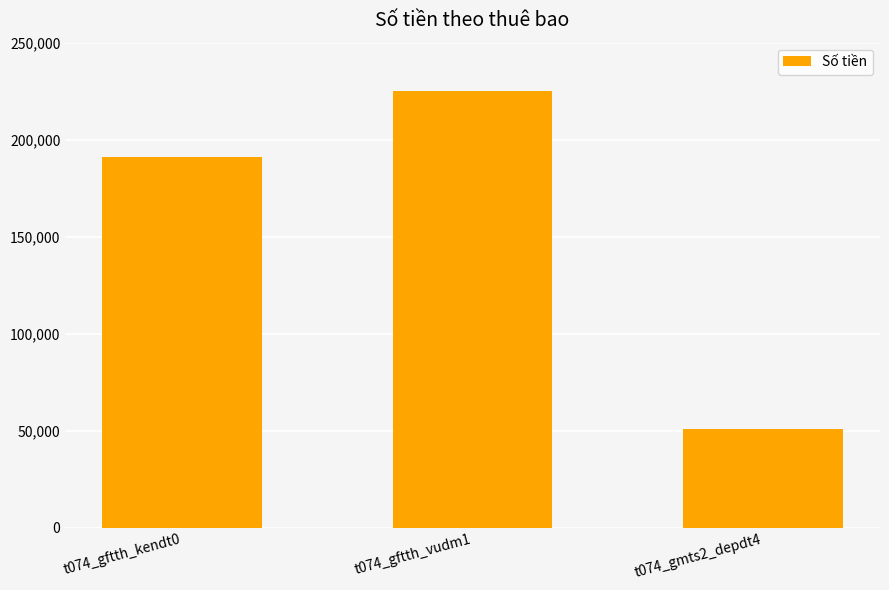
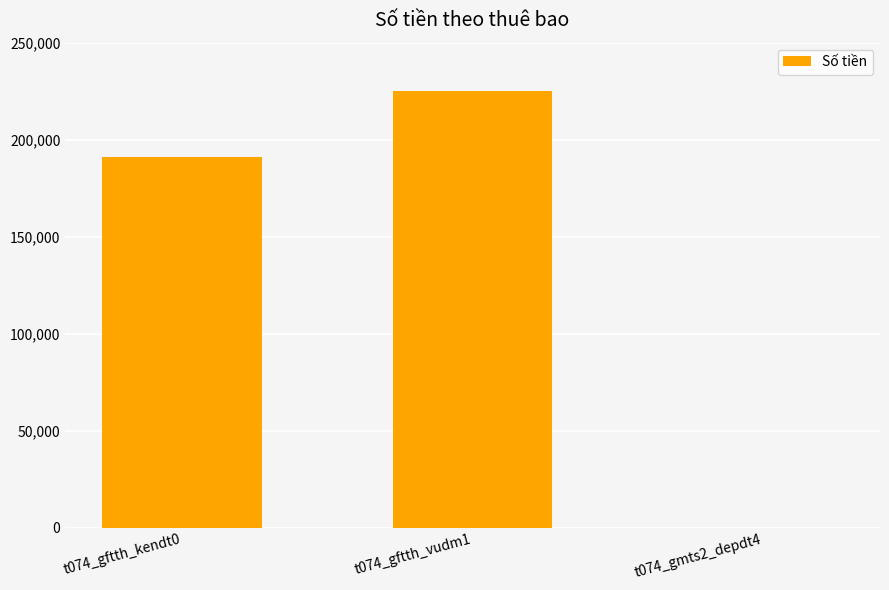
  {
    "t074_gftth_kendt0": "191,000",
    "t074_gftth_vudm1": "225,000",
-   "t074_gmts2_depdt4": "51,000"
+   "t074_gmts2_depdt4": "0"
  }
